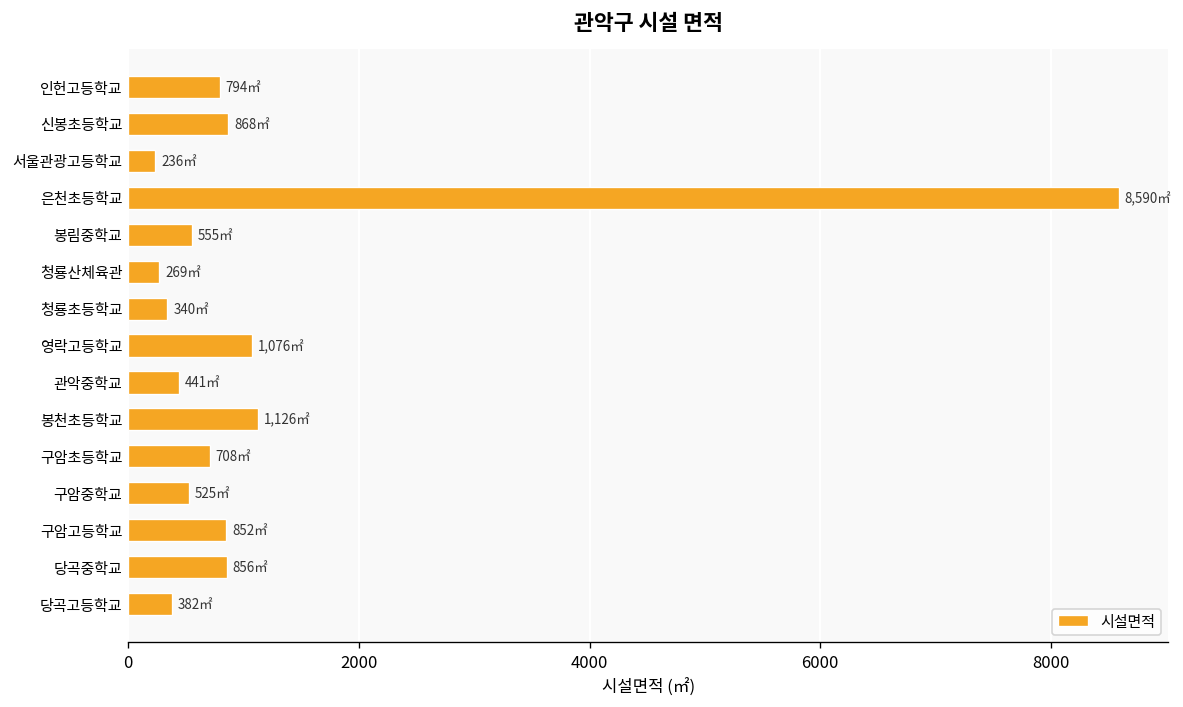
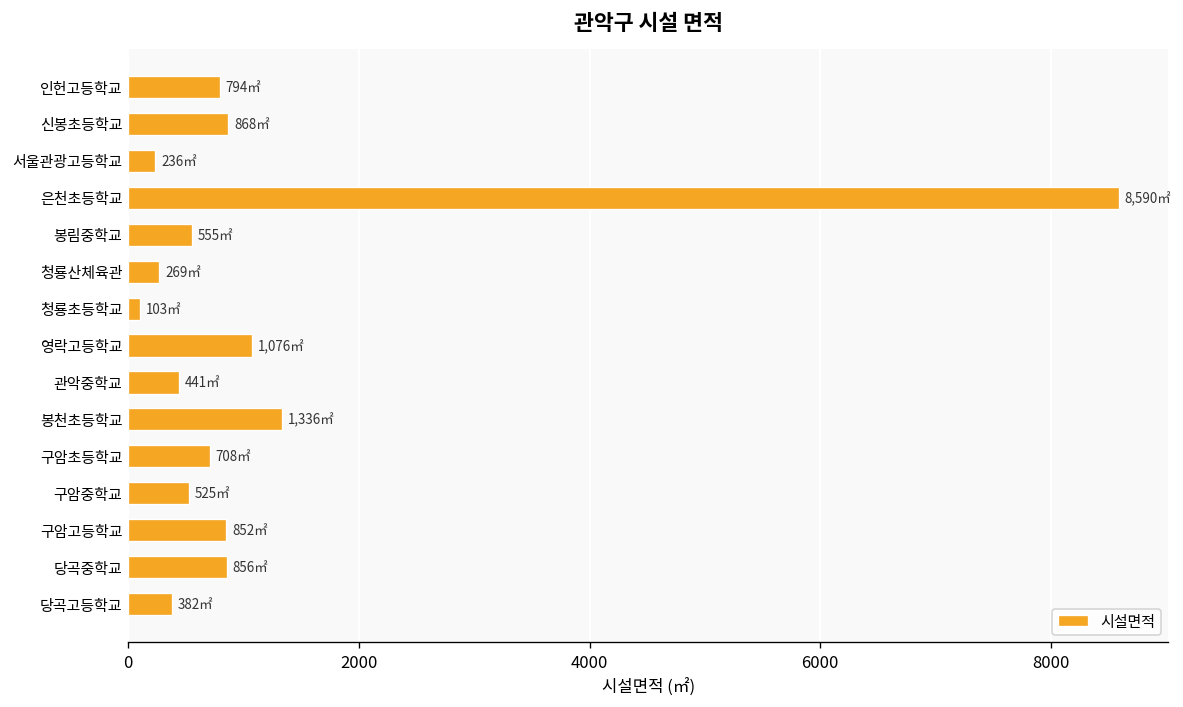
  {
    "인헌고등학교": "794㎡",
    "신봉초등학교": "868㎡",
    "서울관광고등학교": "236㎡",
    "은천초등학교": "8,590㎡",
    "봉림중학교": "555㎡",
    "청룡산체육관": "269㎡",
-   "청룡초등학교": "340㎡",
+   "청룡초등학교": "103㎡",
    "영락고등학교": "1,076㎡",
    "관악중학교": "441㎡",
-   "봉천초등학교": "1,126㎡",
+   "봉천초등학교": "1,336㎡",
    "구암초등학교": "708㎡",
    "구암중학교": "525㎡",
    "구암고등학교": "852㎡",
    "당곡중학교": "856㎡",
    "당곡고등학교": "382㎡"
  }
